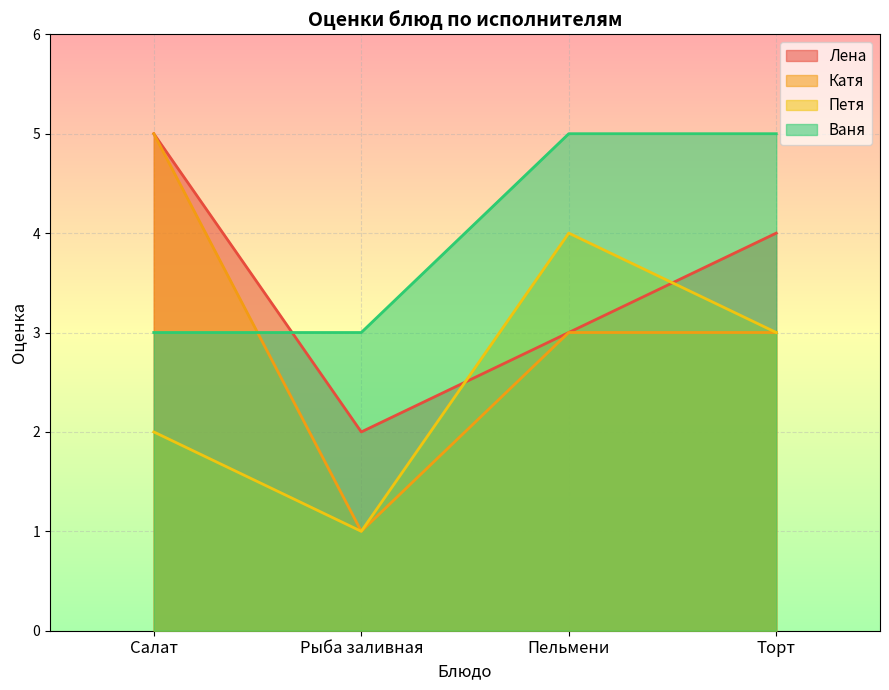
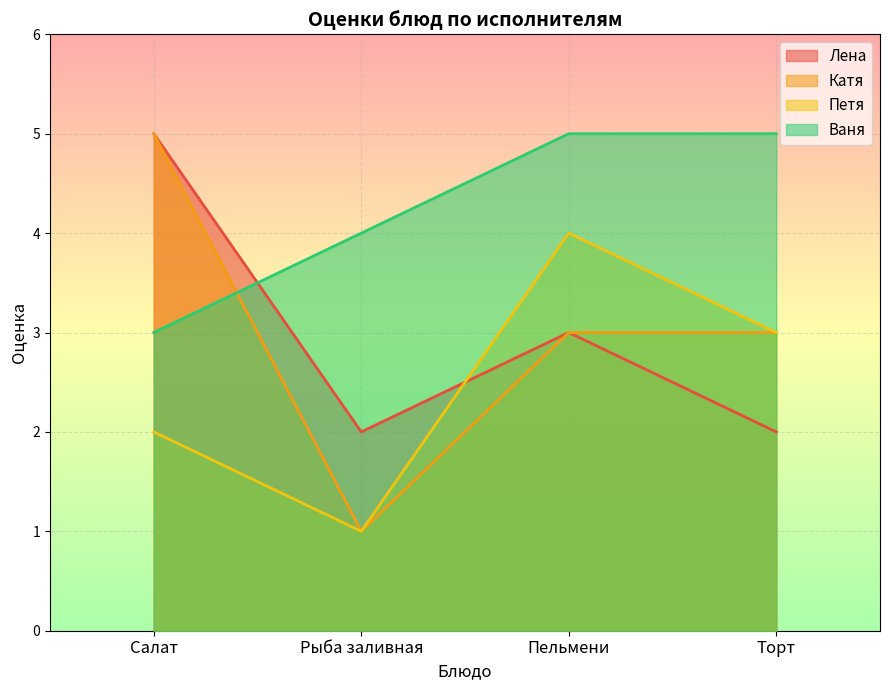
  {
    "Лена": {
      "Рыба заливная": 2,
-     "Торт": 4
+     "Торт": 2
    },
    "Ваня": {
      "Салат": 3,
-     "Рыба заливная": 3,
+     "Рыба заливная": 4,
      "Пельмени": 5,
      "Торт": 5
    }
  }
